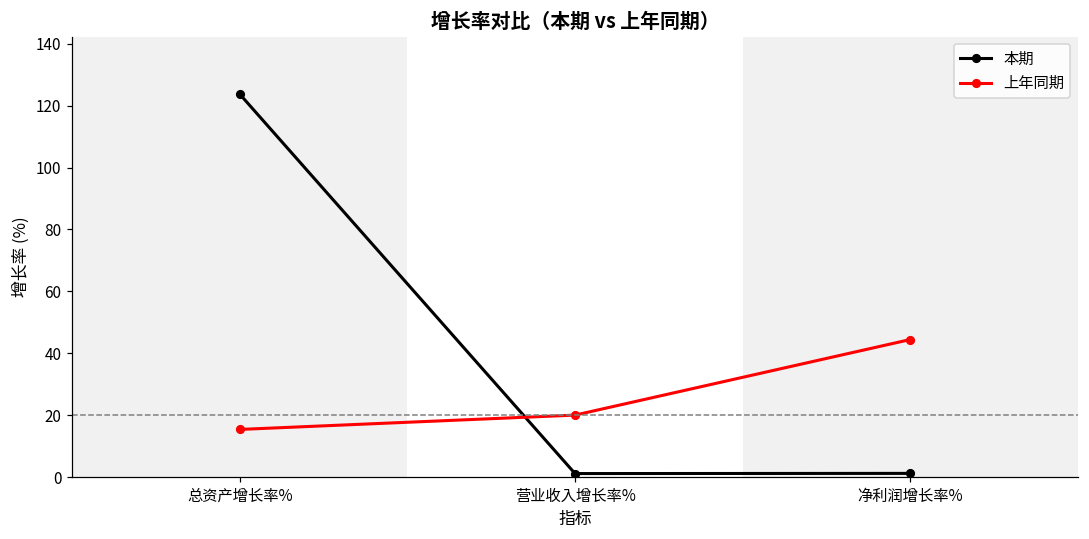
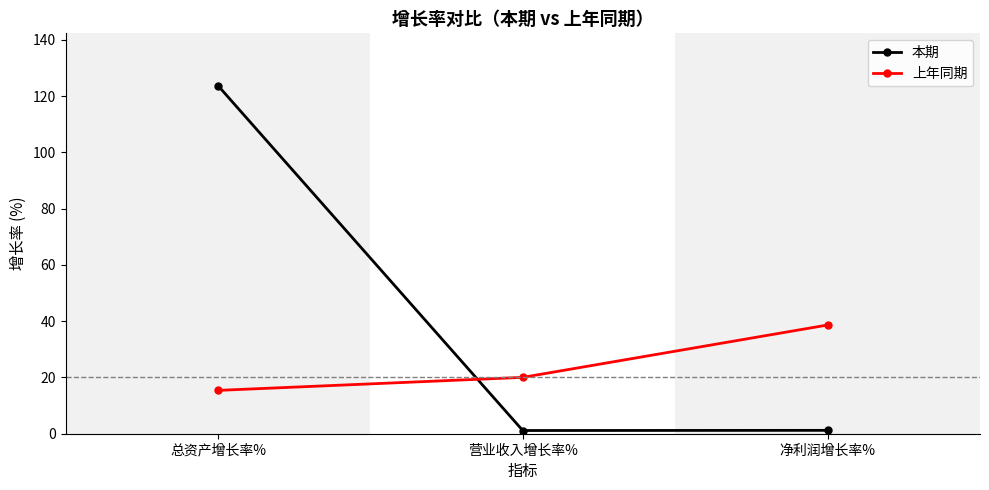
  {
    "本期": {
      "总资产增长率%": 124,
      "营业收入增长率%": 1,
      "净利润增长率%": 1
    },
    "上年同期": {
      "总资产增长率%": 15,
      "营业收入增长率%": 20,
-     "净利润增长率%": 44
+     "净利润增长率%": 39
    }
  }
